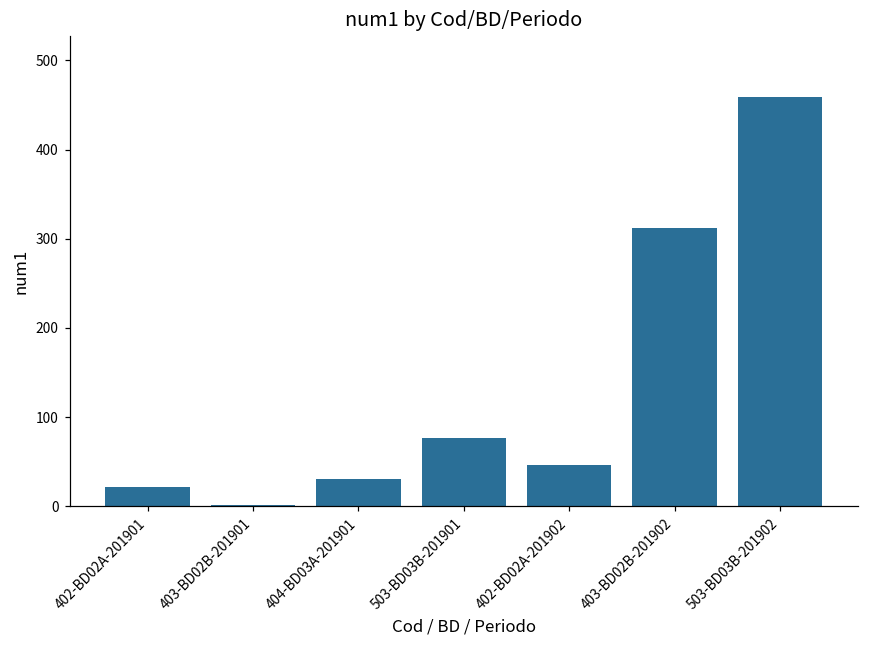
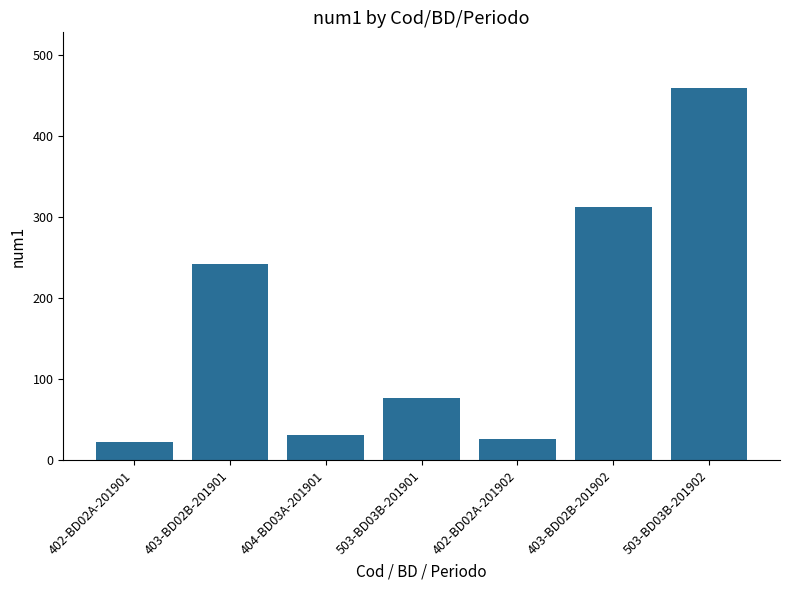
  {
    "402-BD02A-201901": 20,
-   "403-BD02B-201901": 0,
+   "403-BD02B-201901": 240,
    "404-BD03A-201901": 30,
    "503-BD03B-201901": 80,
-   "402-BD02A-201902": 50,
+   "402-BD02A-201902": 30,
    "403-BD02B-201902": 310,
    "503-BD03B-201902": 460
  }
